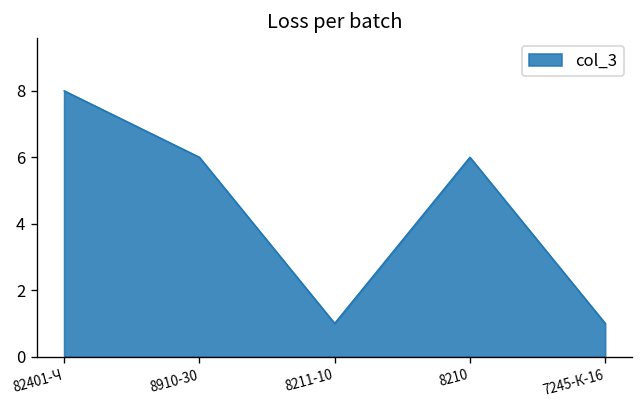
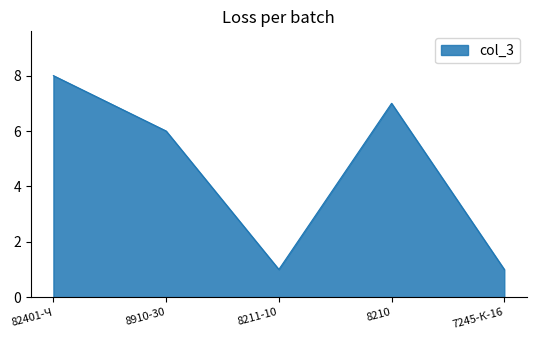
  {
    "82401-Ч": 8,
    "8910-30": 6,
    "8211-10": 1,
-   "8210": 6,
+   "8210": 7,
    "7245-К-16": 1
  }
